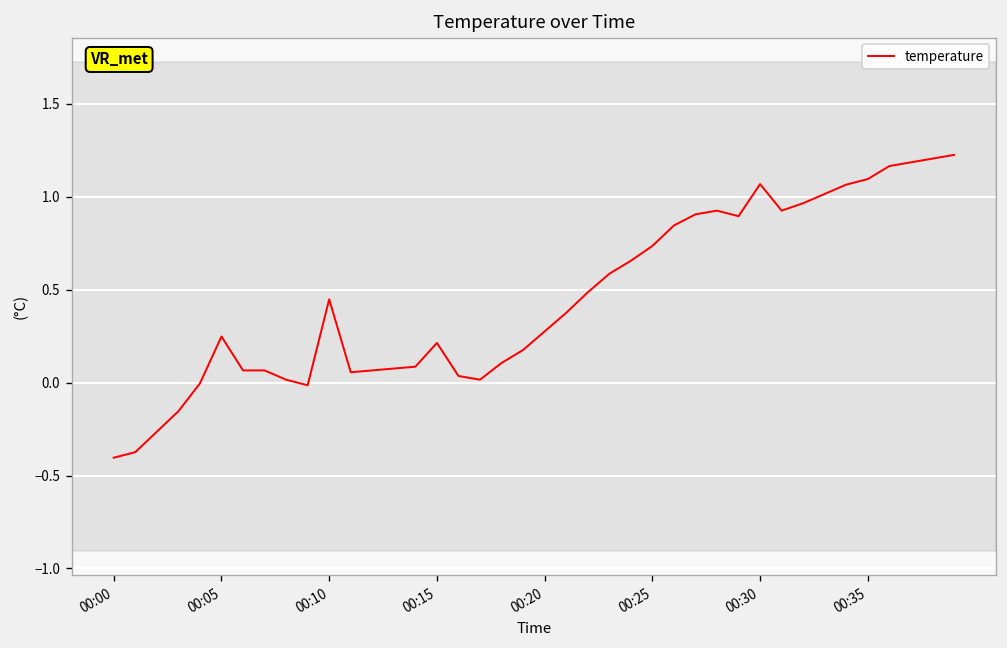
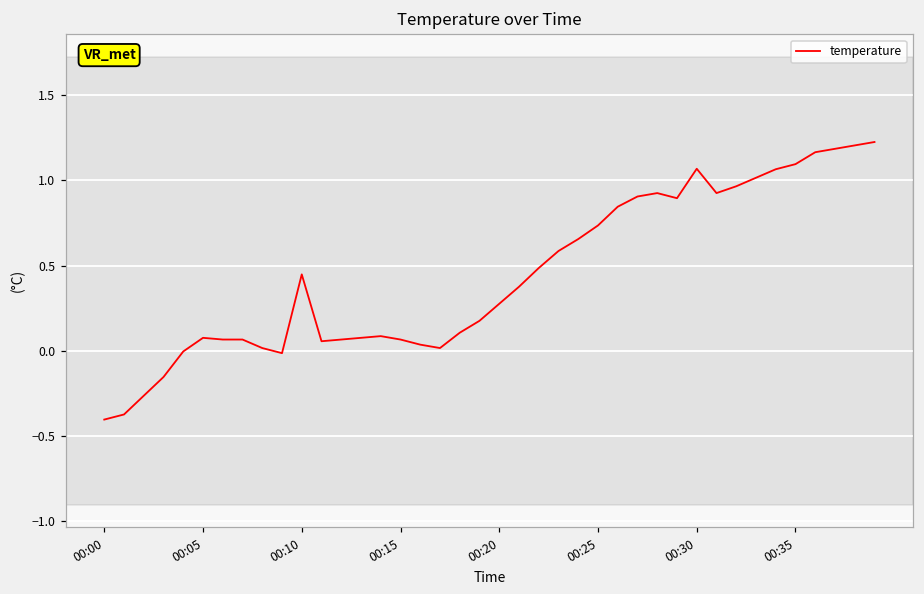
  {
    "00:00": -0.40,
-   "00:05": 0.25,
+   "00:05": 0.08,
    "00:10": 0.45,
-   "00:15": 0.21,
+   "00:15": 0.07,
    "00:20": 0.28,
    "00:25": 0.74,
    "00:30": 1.07,
    "00:35": 1.10
  }
